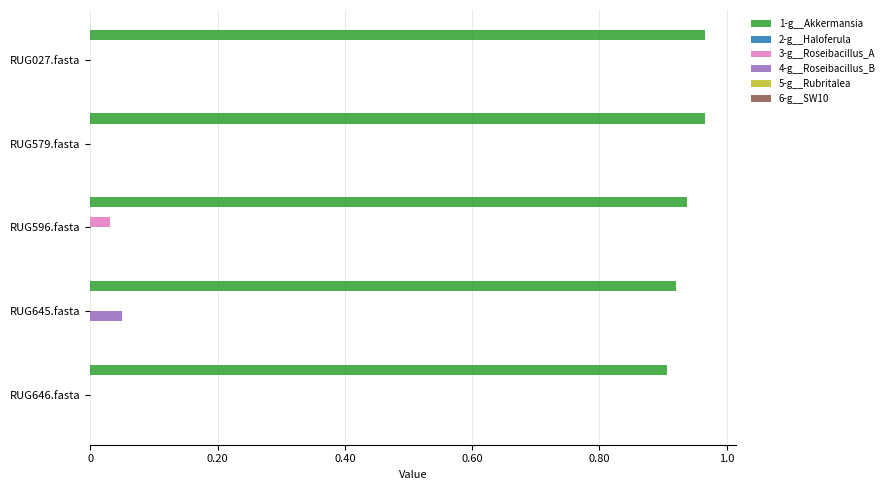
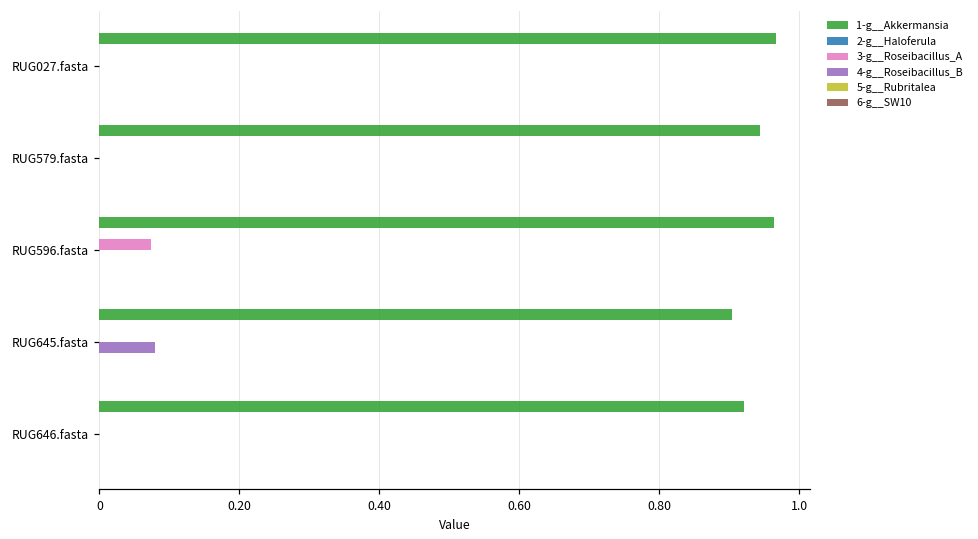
  {
    "1-g__Akkermansia": {
      "RUG027.fasta": 0.97,
-     "RUG579.fasta": 0.97,
-     "RUG596.fasta": 0.94,
-     "RUG645.fasta": 0.92,
-     "RUG646.fasta": 0.91
+     "RUG579.fasta": 0.94,
+     "RUG596.fasta": 0.96,
+     "RUG645.fasta": 0.90,
+     "RUG646.fasta": 0.92
    },
    "3-g__Roseibacillus_A": {
-     "RUG596.fasta": 0.03
+     "RUG596.fasta": 0.07
    },
    "4-g__Roseibacillus_B": {
-     "RUG645.fasta": 0.05
+     "RUG645.fasta": 0.08
    }
  }
